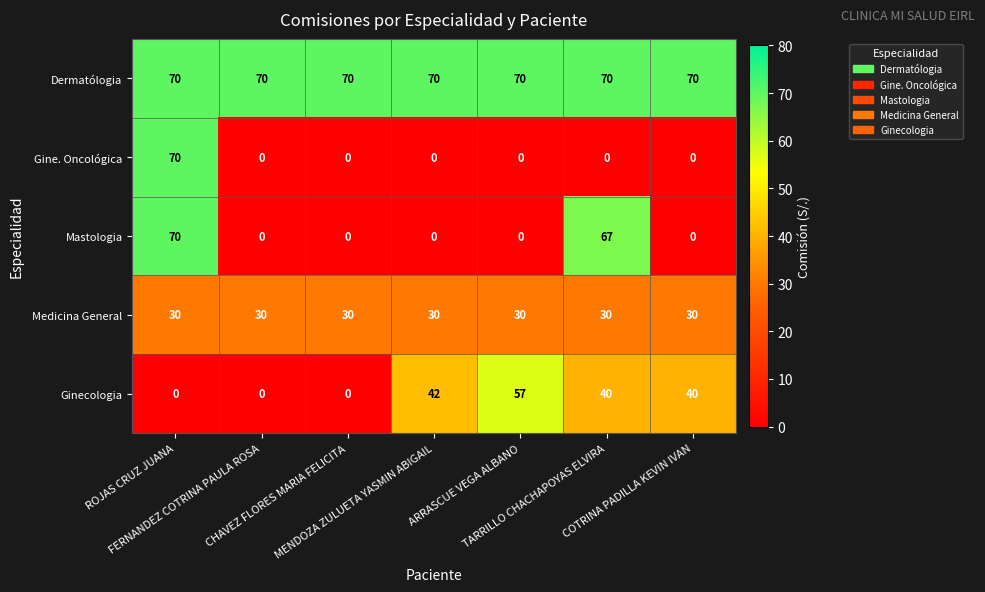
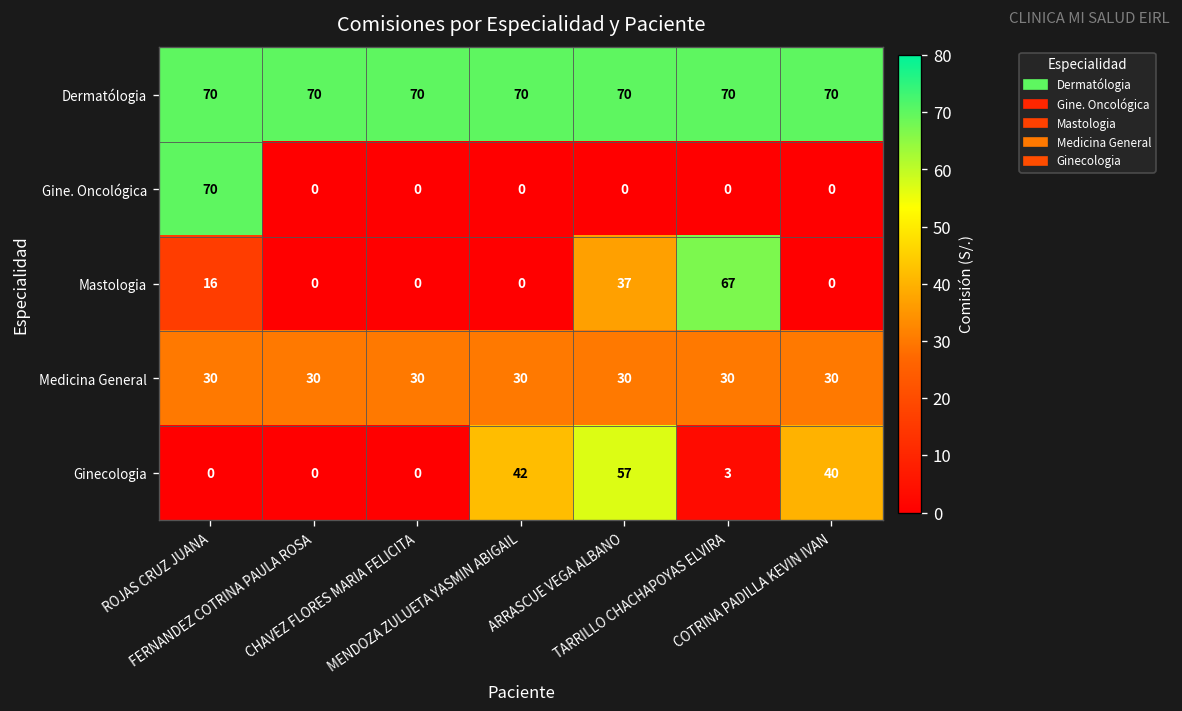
  {
    "Dermatólogia": {
      "ROJAS CRUZ JUANA": 70,
      "FERNANDEZ COTRINA PAULA ROSA": 70,
      "CHAVEZ FLORES MARIA FELICITA": 70,
      "MENDOZA ZULUETA YASMIN ABIGAIL": 70,
      "ARRASCUE VEGA ALBANO": 70,
      "TARRILLO CHACHAPOYAS ELVIRA": 70,
      "COTRINA PADILLA KEVIN IVAN": 70
    },
    "Gine. Oncológica": {
      "ROJAS CRUZ JUANA": 70,
      "FERNANDEZ COTRINA PAULA ROSA": 0,
      "CHAVEZ FLORES MARIA FELICITA": 0,
      "MENDOZA ZULUETA YASMIN ABIGAIL": 0,
      "ARRASCUE VEGA ALBANO": 0,
      "TARRILLO CHACHAPOYAS ELVIRA": 0,
      "COTRINA PADILLA KEVIN IVAN": 0
    },
    "Mastologia": {
-     "ROJAS CRUZ JUANA": 70,
+     "ROJAS CRUZ JUANA": 16,
      "FERNANDEZ COTRINA PAULA ROSA": 0,
      "CHAVEZ FLORES MARIA FELICITA": 0,
      "MENDOZA ZULUETA YASMIN ABIGAIL": 0,
-     "ARRASCUE VEGA ALBANO": 0,
+     "ARRASCUE VEGA ALBANO": 37,
      "TARRILLO CHACHAPOYAS ELVIRA": 67,
      "COTRINA PADILLA KEVIN IVAN": 0
    },
    "Medicina General": {
      "ROJAS CRUZ JUANA": 30,
      "FERNANDEZ COTRINA PAULA ROSA": 30,
      "CHAVEZ FLORES MARIA FELICITA": 30,
      "MENDOZA ZULUETA YASMIN ABIGAIL": 30,
      "ARRASCUE VEGA ALBANO": 30,
      "TARRILLO CHACHAPOYAS ELVIRA": 30,
      "COTRINA PADILLA KEVIN IVAN": 30
    },
    "Ginecologia": {
      "ROJAS CRUZ JUANA": 0,
      "FERNANDEZ COTRINA PAULA ROSA": 0,
      "CHAVEZ FLORES MARIA FELICITA": 0,
      "MENDOZA ZULUETA YASMIN ABIGAIL": 42,
      "ARRASCUE VEGA ALBANO": 57,
-     "TARRILLO CHACHAPOYAS ELVIRA": 40,
+     "TARRILLO CHACHAPOYAS ELVIRA": 3,
      "COTRINA PADILLA KEVIN IVAN": 40
    }
  }
